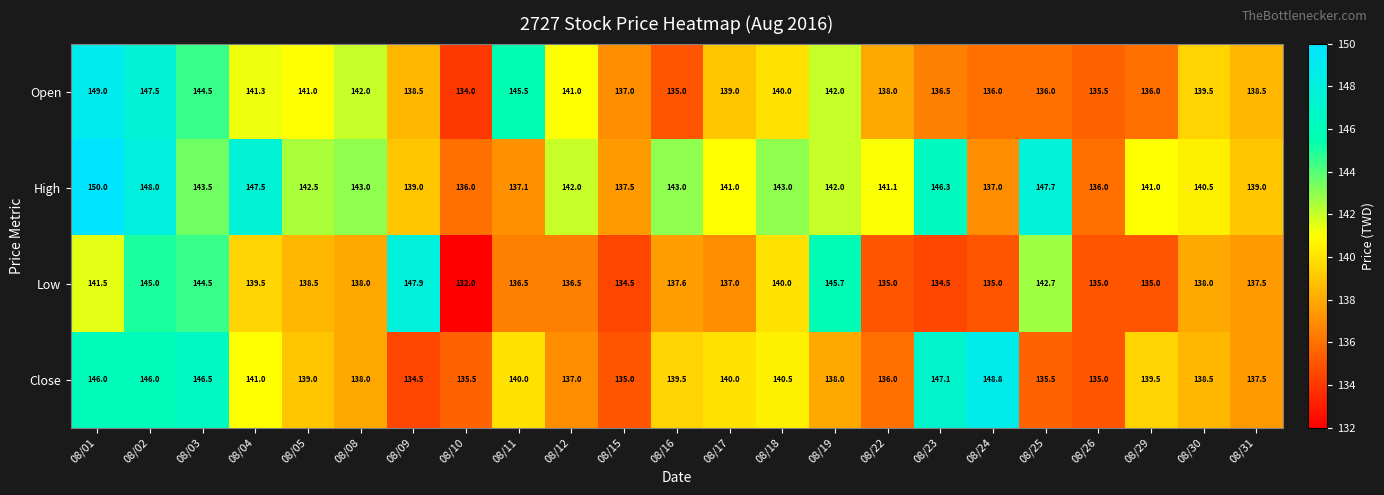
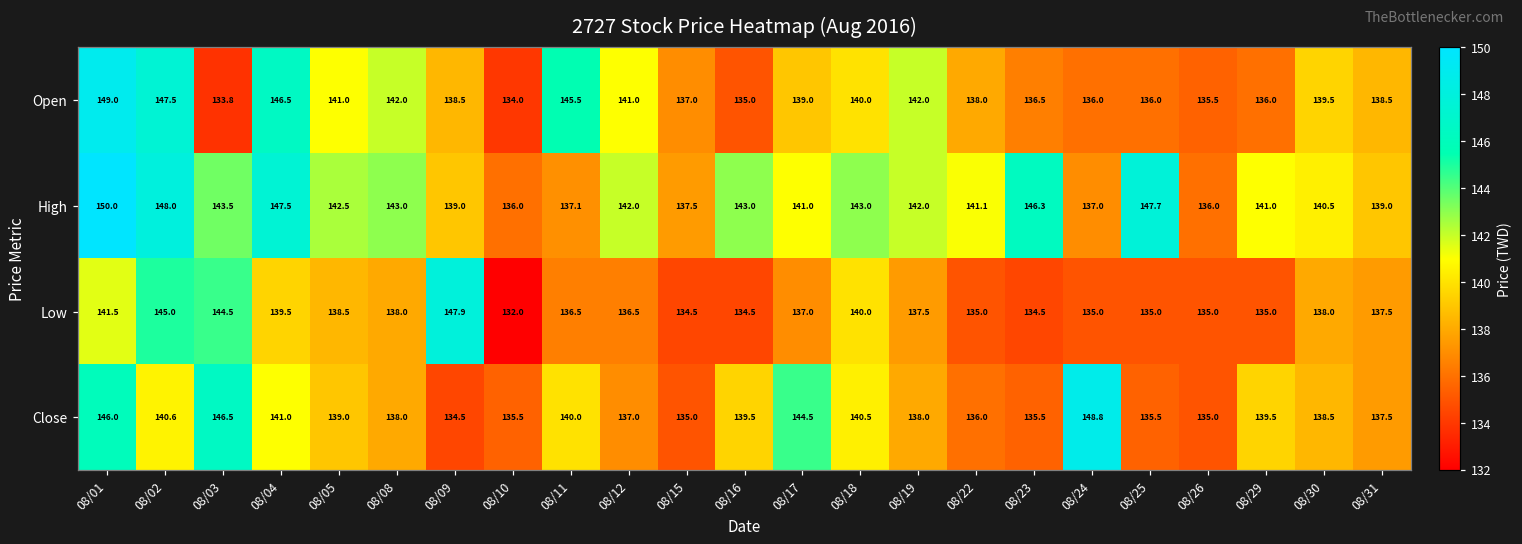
  {
    "Open": {
      "08/01": 149.0,
      "08/02": 147.5,
-     "08/03": 144.5,
-     "08/04": 141.3,
+     "08/03": 133.8,
+     "08/04": 146.5,
      "08/05": 141.0,
      "08/08": 142.0,
      "08/09": 138.5,
      "08/10": 134.0,
      "08/11": 145.5,
      "08/12": 141.0,
      "08/15": 137.0,
      "08/16": 135.0,
      "08/17": 139.0,
      "08/18": 140.0,
      "08/19": 142.0,
      "08/22": 138.0,
      "08/23": 136.5,
      "08/24": 136.0,
      "08/25": 136.0,
      "08/26": 135.5,
      "08/29": 136.0,
      "08/30": 139.5,
      "08/31": 138.5
    },
    "High": {
      "08/01": 150.0,
      "08/02": 148.0,
      "08/03": 143.5,
      "08/04": 147.5,
      "08/05": 142.5,
      "08/08": 143.0,
      "08/09": 139.0,
      "08/10": 136.0,
      "08/11": 137.1,
      "08/12": 142.0,
      "08/15": 137.5,
      "08/16": 143.0,
      "08/17": 141.0,
      "08/18": 143.0,
      "08/19": 142.0,
      "08/22": 141.1,
      "08/23": 146.3,
      "08/24": 137.0,
      "08/25": 147.7,
      "08/26": 136.0,
      "08/29": 141.0,
      "08/30": 140.5,
      "08/31": 139.0
    },
    "Low": {
      "08/01": 141.5,
      "08/02": 145.0,
      "08/03": 144.5,
      "08/04": 139.5,
      "08/05": 138.5,
      "08/08": 138.0,
      "08/09": 147.9,
      "08/10": 132.0,
      "08/11": 136.5,
      "08/12": 136.5,
      "08/15": 134.5,
-     "08/16": 137.6,
+     "08/16": 134.5,
      "08/17": 137.0,
      "08/18": 140.0,
-     "08/19": 145.7,
+     "08/19": 137.5,
      "08/22": 135.0,
      "08/23": 134.5,
      "08/24": 135.0,
-     "08/25": 142.7,
+     "08/25": 135.0,
      "08/26": 135.0,
      "08/29": 135.0,
      "08/30": 138.0,
      "08/31": 137.5
    },
    "Close": {
      "08/01": 146.0,
-     "08/02": 146.0,
+     "08/02": 140.6,
      "08/03": 146.5,
      "08/04": 141.0,
      "08/05": 139.0,
      "08/08": 138.0,
      "08/09": 134.5,
      "08/10": 135.5,
      "08/11": 140.0,
      "08/12": 137.0,
      "08/15": 135.0,
      "08/16": 139.5,
-     "08/17": 140.0,
+     "08/17": 144.5,
      "08/18": 140.5,
      "08/19": 138.0,
      "08/22": 136.0,
-     "08/23": 147.1,
+     "08/23": 135.5,
      "08/24": 148.8,
      "08/25": 135.5,
      "08/26": 135.0,
      "08/29": 139.5,
      "08/30": 138.5,
      "08/31": 137.5
    }
  }
